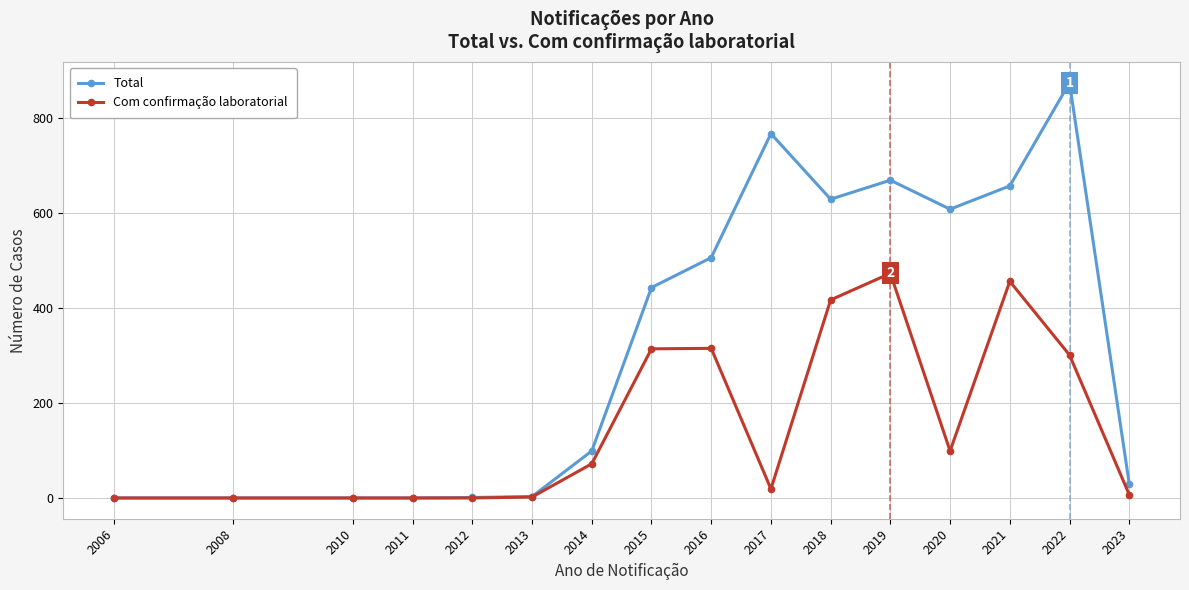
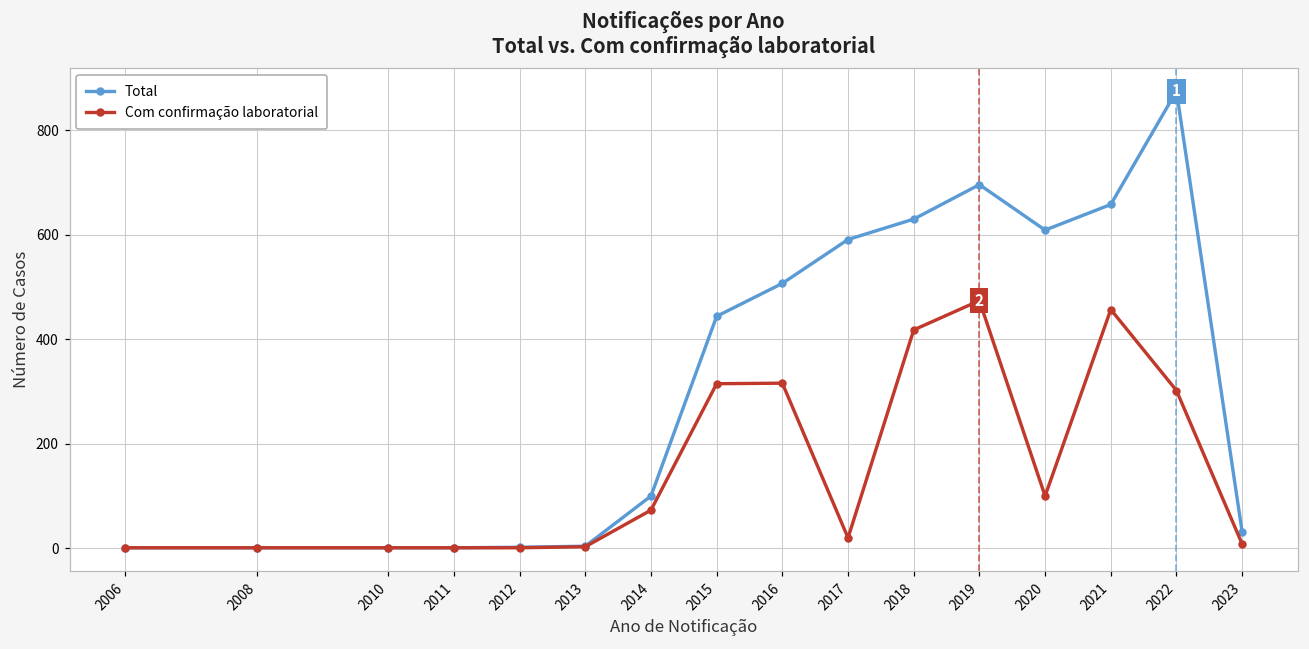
  {
    "Total": {
      "2014": 100,
      "2015": 440,
      "2016": 510,
-     "2017": 770,
+     "2017": 590,
      "2018": 630,
-     "2019": 670,
+     "2019": 700,
      "2020": 610,
      "2021": 660,
      "2023": 30
    },
    "Com confirmação laboratorial": {
      "2014": 70,
      "2015": 320,
      "2016": 320,
      "2017": 20,
      "2018": 420,
      "2020": 100,
      "2021": 460,
      "2022": 300,
      "2023": 10
    }
  }
